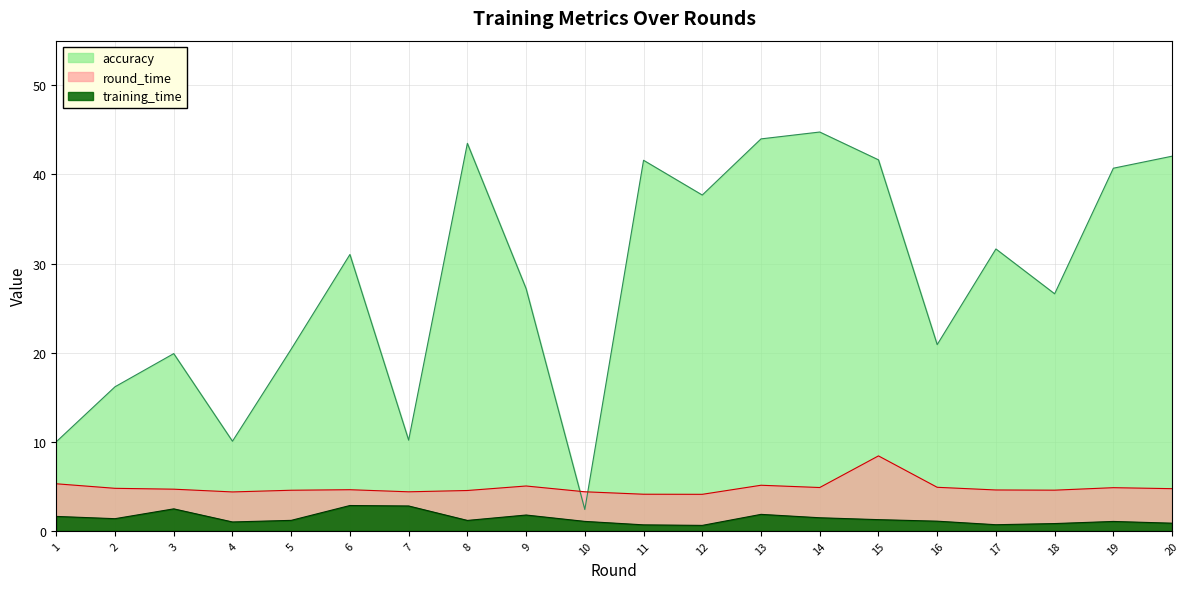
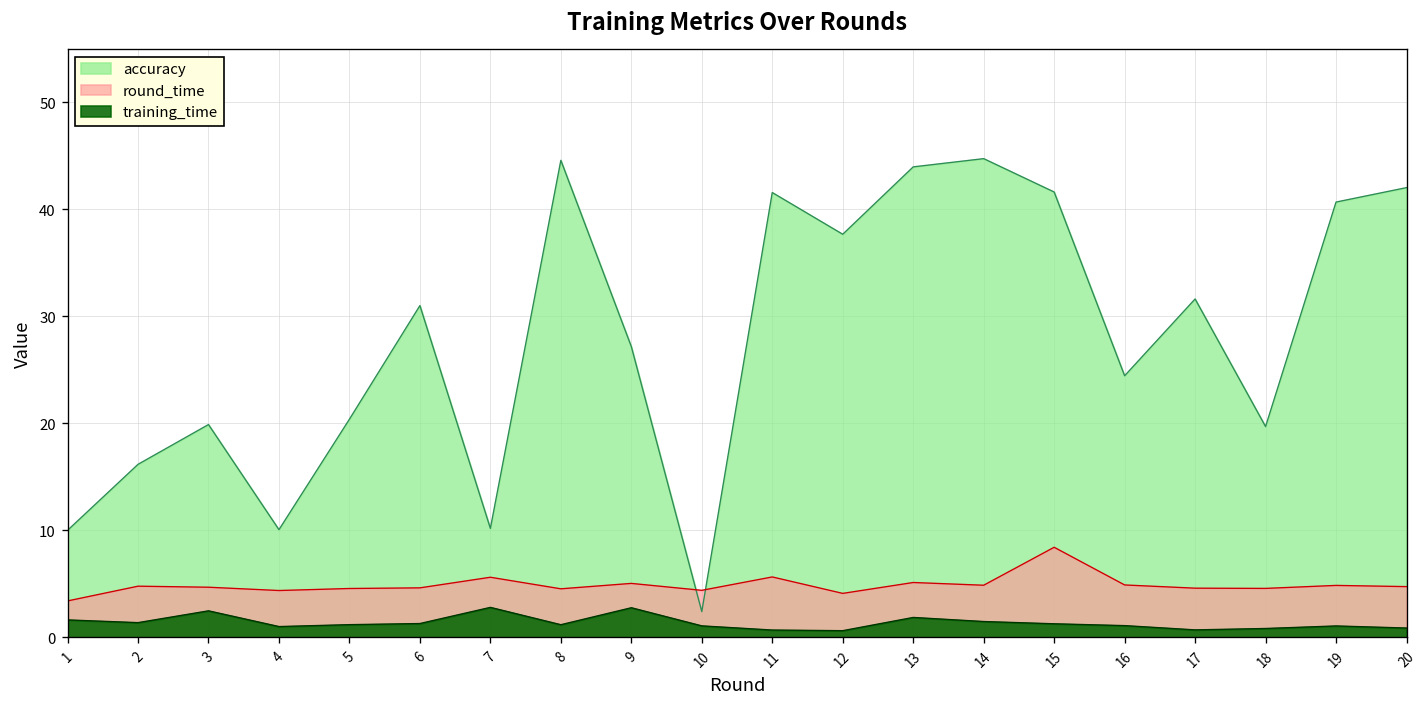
  {
    "accuracy": {
      "1": 10,
      "2": 16,
      "3": 20,
      "4": 10,
      "5": 20,
      "6": 31,
      "7": 10,
-     "8": 43,
+     "8": 45,
      "9": 27,
      "10": 2,
      "11": 42,
      "12": 38,
      "13": 44,
      "14": 45,
      "15": 42,
-     "16": 21,
+     "16": 24,
      "17": 32,
-     "18": 27,
+     "18": 20,
      "19": 41,
      "20": 42
    },
    "round_time": {
-     "1": 5,
+     "1": 3,
      "2": 5,
      "3": 5,
      "4": 4,
      "5": 5,
      "6": 5,
-     "7": 4,
+     "7": 6,
      "8": 5,
      "9": 5,
      "10": 4,
-     "11": 4,
+     "11": 6,
      "12": 4,
      "13": 5,
      "14": 5,
      "15": 8,
      "16": 5,
      "17": 5,
      "18": 5,
      "19": 5,
      "20": 5
    },
    "training_time": {
      "1": 2,
      "2": 1,
      "3": 2,
      "4": 1,
      "5": 1,
-     "6": 3,
+     "6": 1,
      "7": 3,
      "8": 1,
-     "9": 2,
+     "9": 3,
      "10": 1,
      "11": 1,
      "12": 1,
      "13": 2,
      "14": 1,
      "15": 1,
      "16": 1,
      "17": 1,
      "18": 1,
      "19": 1,
      "20": 1
    }
  }
